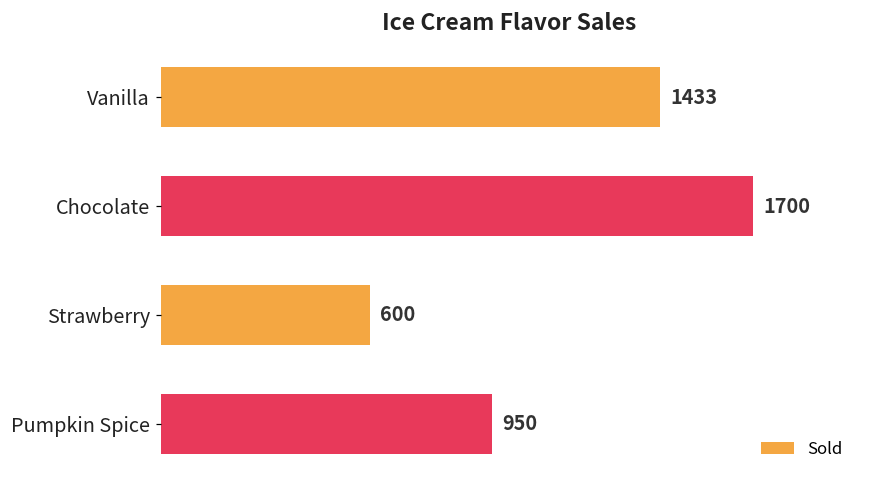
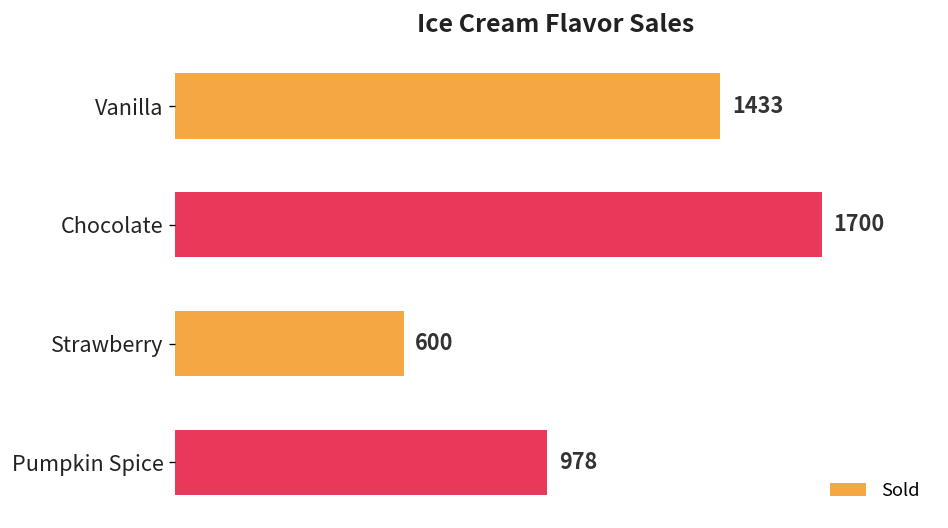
  {
    "Vanilla": 1433,
    "Chocolate": 1700,
    "Strawberry": 600,
-   "Pumpkin Spice": 950
+   "Pumpkin Spice": 978
  }
